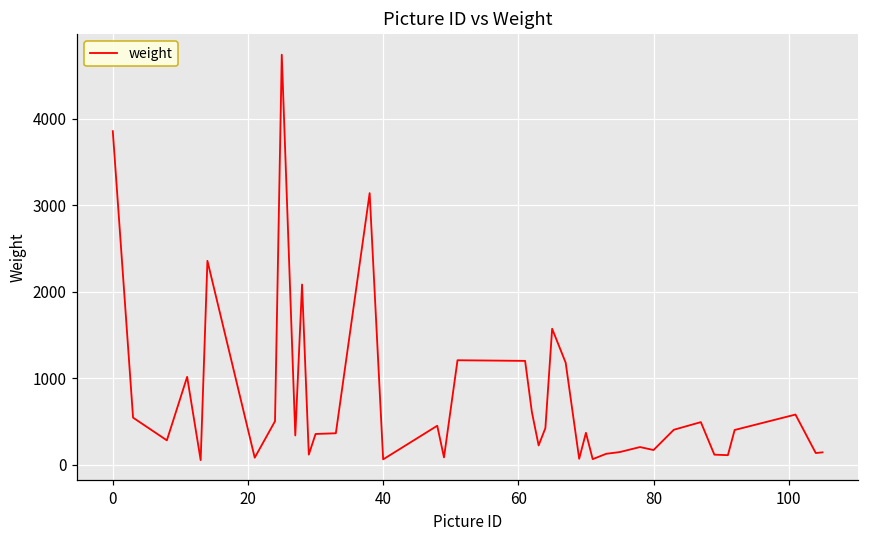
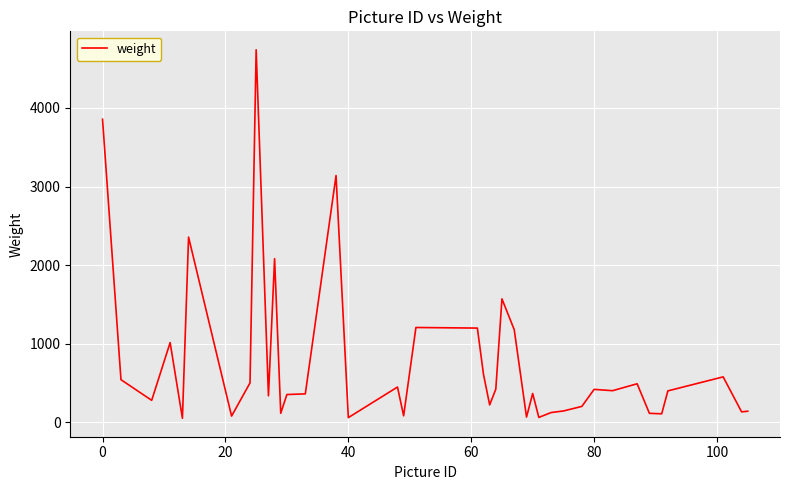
  {
    "0": 3900,
    "40": 100,
-   "80": 200
+   "80": 400
  }
